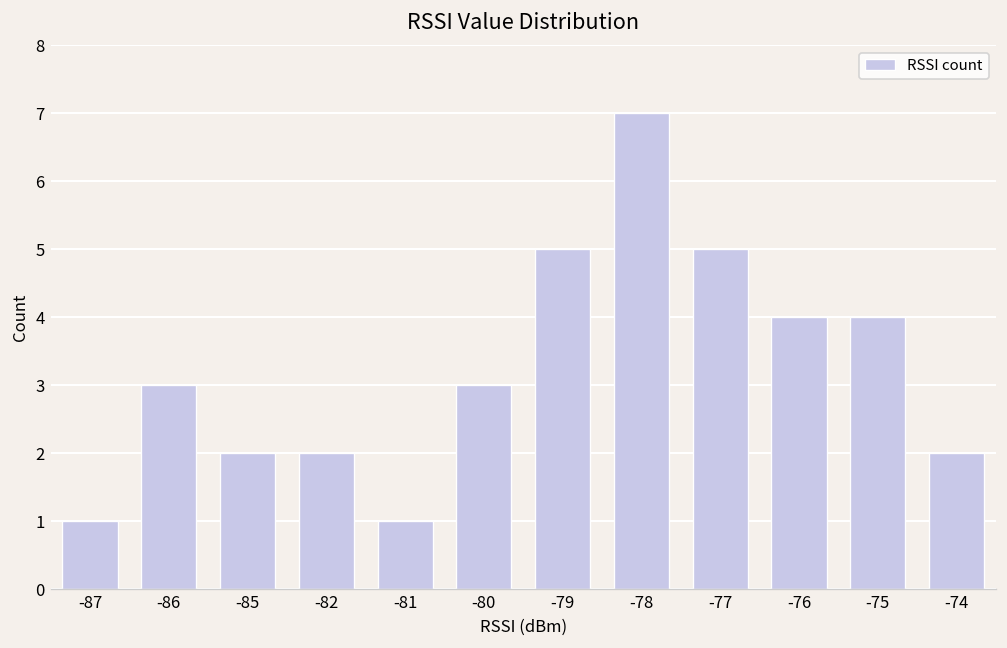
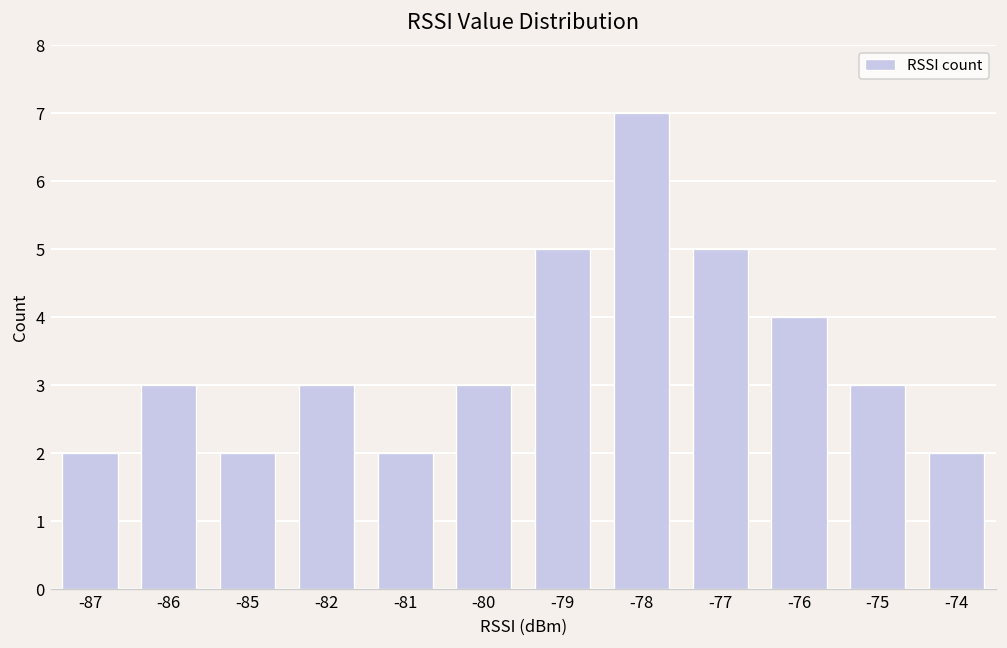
  {
-   "-87": 1,
+   "-87": 2,
    "-86": 3,
    "-85": 2,
-   "-82": 2,
-   "-81": 1,
+   "-82": 3,
+   "-81": 2,
    "-80": 3,
    "-79": 5,
    "-78": 7,
    "-77": 5,
    "-76": 4,
-   "-75": 4,
+   "-75": 3,
    "-74": 2
  }
